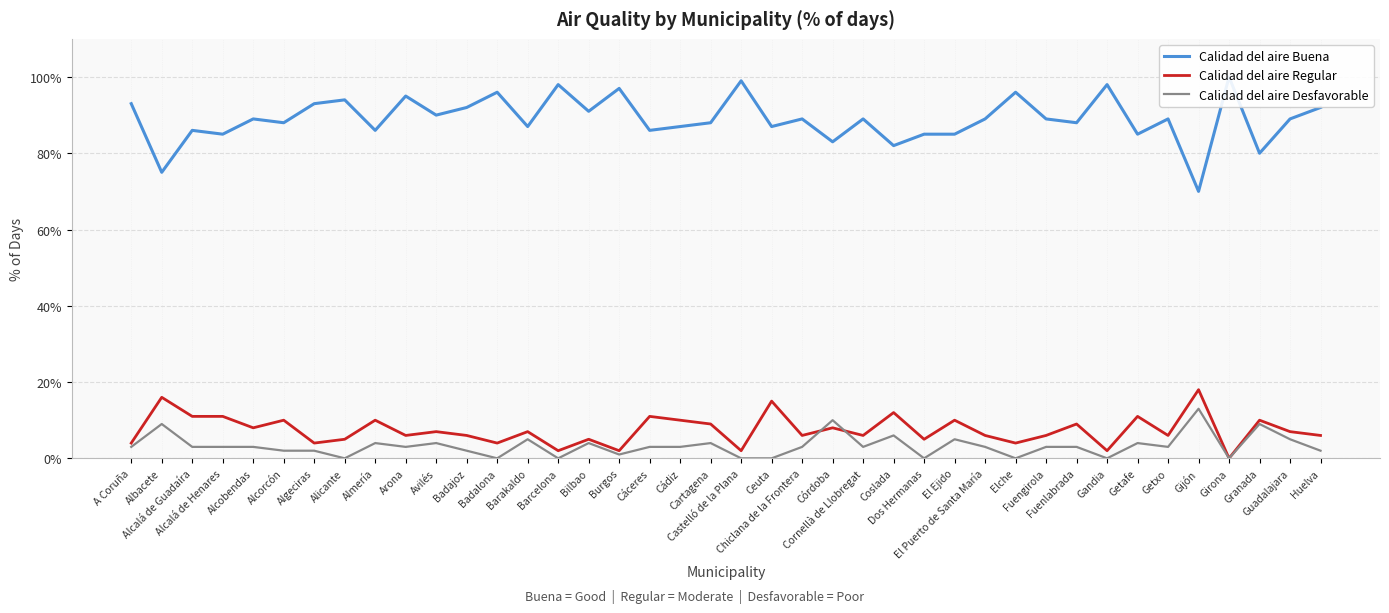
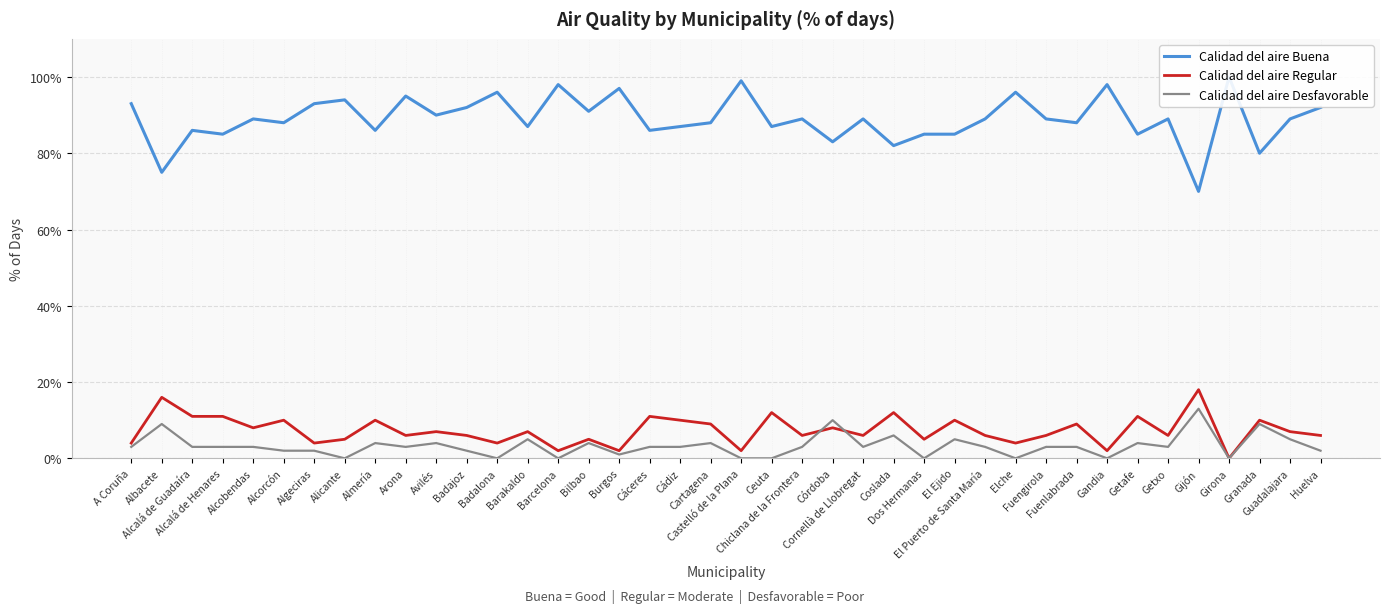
  {
    "Calidad del aire Buena": {
      "A Coruña": "93%",
      "Albacete": "75%",
      "Alcalá de Guadaíra": "86%",
      "Alcalá de Henares": "85%",
      "Alcobendas": "89%",
      "Alcorcón": "88%",
      "Algeciras": "93%",
      "Alicante": "94%",
      "Almería": "86%",
      "Arona": "95%",
      "Avilés": "90%",
      "Badajoz": "92%",
      "Badalona": "96%",
      "Barakaldo": "87%",
      "Barcelona": "98%",
      "Bilbao": "91%",
      "Burgos": "97%",
      "Cáceres": "86%",
      "Cádiz": "87%",
      "Cartagena": "88%",
      "Castelló de la Plana": "99%",
      "Ceuta": "87%",
      "Chiclana de la Frontera": "89%",
      "Córdoba": "83%",
      "Cornellà de Llobregat": "89%",
      "Coslada": "82%",
      "Dos Hermanas": "85%",
      "El Ejido": "85%",
      "El Puerto de Santa María": "89%",
      "Elche": "96%",
      "Fuengirola": "89%",
      "Fuenlabrada": "88%",
      "Gandia": "98%",
      "Getafe": "85%",
      "Getxo": "89%",
      "Gijón": "70%",
      "Granada": "80%",
      "Guadalajara": "89%",
      "Huelva": "92%"
    },
    "Calidad del aire Regular": {
      "A Coruña": "4%",
      "Albacete": "16%",
      "Alcalá de Guadaíra": "11%",
      "Alcalá de Henares": "11%",
      "Alcobendas": "8%",
      "Alcorcón": "10%",
      "Algeciras": "4%",
      "Alicante": "5%",
      "Almería": "10%",
      "Arona": "6%",
      "Avilés": "7%",
      "Badajoz": "6%",
      "Badalona": "4%",
      "Barakaldo": "7%",
      "Barcelona": "2%",
      "Bilbao": "5%",
      "Burgos": "2%",
      "Cáceres": "11%",
      "Cádiz": "10%",
      "Cartagena": "9%",
      "Castelló de la Plana": "2%",
-     "Ceuta": "15%",
+     "Ceuta": "12%",
      "Chiclana de la Frontera": "6%",
      "Córdoba": "8%",
      "Cornellà de Llobregat": "6%",
      "Coslada": "12%",
      "Dos Hermanas": "5%",
      "El Ejido": "10%",
      "El Puerto de Santa María": "6%",
      "Elche": "4%",
      "Fuengirola": "6%",
      "Fuenlabrada": "9%",
      "Gandia": "2%",
      "Getafe": "11%",
      "Getxo": "6%",
      "Gijón": "18%",
      "Granada": "10%",
      "Guadalajara": "7%",
      "Huelva": "6%"
    },
    "Calidad del aire Desfavorable": {
      "A Coruña": "3%",
      "Albacete": "9%",
      "Alcalá de Guadaíra": "3%",
      "Alcalá de Henares": "3%",
      "Alcobendas": "3%",
      "Alcorcón": "2%",
      "Algeciras": "2%",
      "Alicante": "0%",
      "Almería": "4%",
      "Arona": "3%",
      "Avilés": "4%",
      "Badajoz": "2%",
      "Badalona": "0%",
      "Barakaldo": "5%",
      "Barcelona": "0%",
      "Bilbao": "4%",
      "Burgos": "1%",
      "Cáceres": "3%",
      "Cádiz": "3%",
      "Cartagena": "4%",
      "Castelló de la Plana": "0%",
      "Ceuta": "0%",
      "Chiclana de la Frontera": "3%",
      "Córdoba": "10%",
      "Cornellà de Llobregat": "3%",
      "Coslada": "6%",
      "Dos Hermanas": "0%",
      "El Ejido": "5%",
      "El Puerto de Santa María": "3%",
      "Elche": "0%",
      "Fuengirola": "3%",
      "Fuenlabrada": "3%",
      "Gandia": "0%",
      "Getafe": "4%",
      "Getxo": "3%",
      "Gijón": "13%",
      "Granada": "9%",
      "Guadalajara": "5%",
      "Huelva": "2%"
    }
  }
